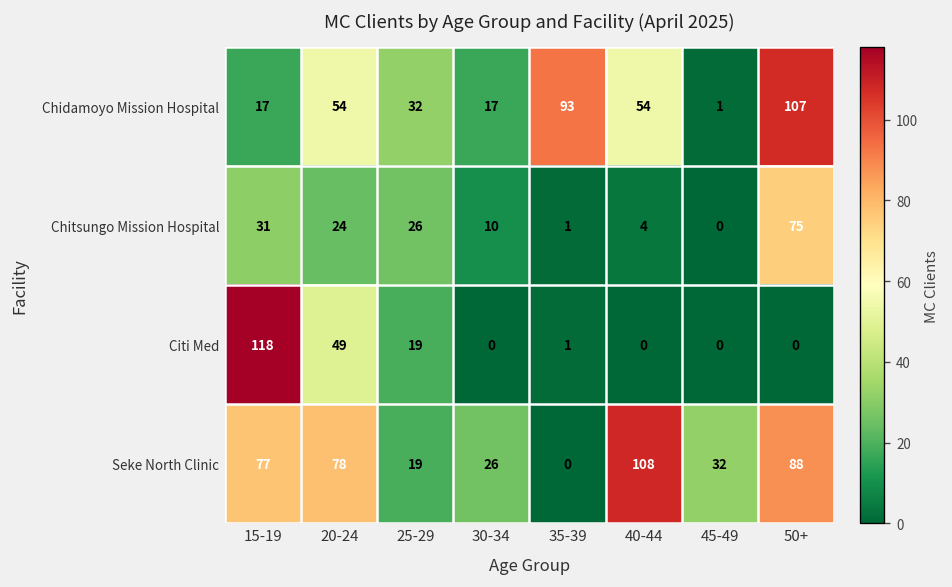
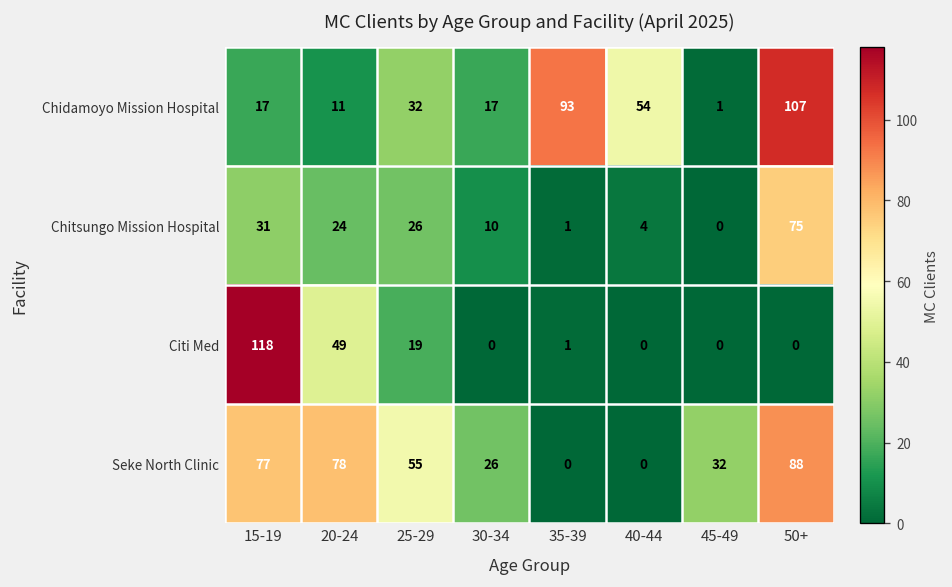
  {
    "Chidamoyo Mission Hospital": {
      "15-19": 17,
-     "20-24": 54,
+     "20-24": 11,
      "25-29": 32,
      "30-34": 17,
      "35-39": 93,
      "40-44": 54,
      "45-49": 1,
      "50+": 107
    },
    "Chitsungo Mission Hospital": {
      "15-19": 31,
      "20-24": 24,
      "25-29": 26,
      "30-34": 10,
      "35-39": 1,
      "40-44": 4,
      "45-49": 0,
      "50+": 75
    },
    "Citi Med": {
      "15-19": 118,
      "20-24": 49,
      "25-29": 19,
      "30-34": 0,
      "35-39": 1,
      "40-44": 0,
      "45-49": 0,
      "50+": 0
    },
    "Seke North Clinic": {
      "15-19": 77,
      "20-24": 78,
-     "25-29": 19,
+     "25-29": 55,
      "30-34": 26,
      "35-39": 0,
-     "40-44": 108,
+     "40-44": 0,
      "45-49": 32,
      "50+": 88
    }
  }
